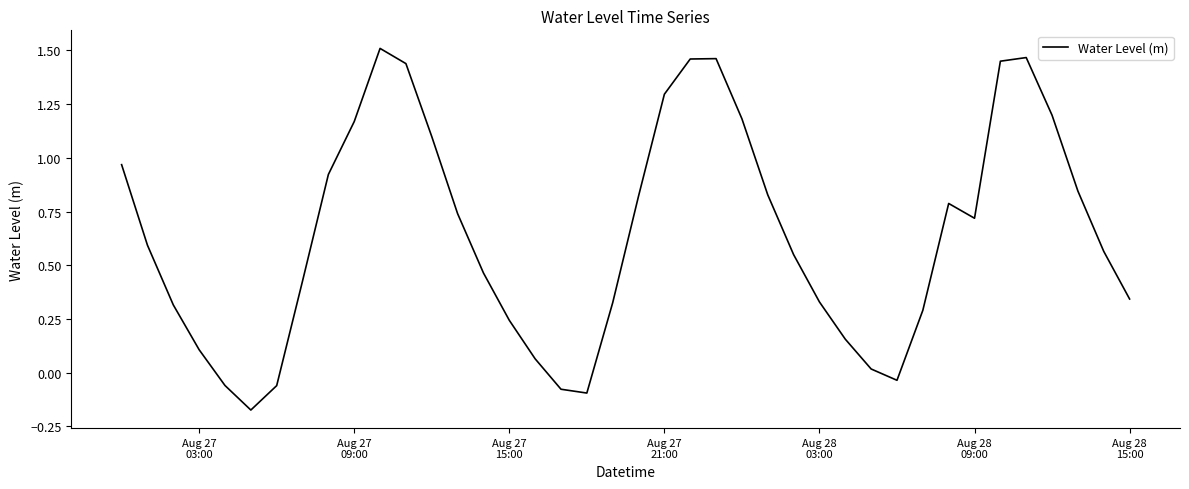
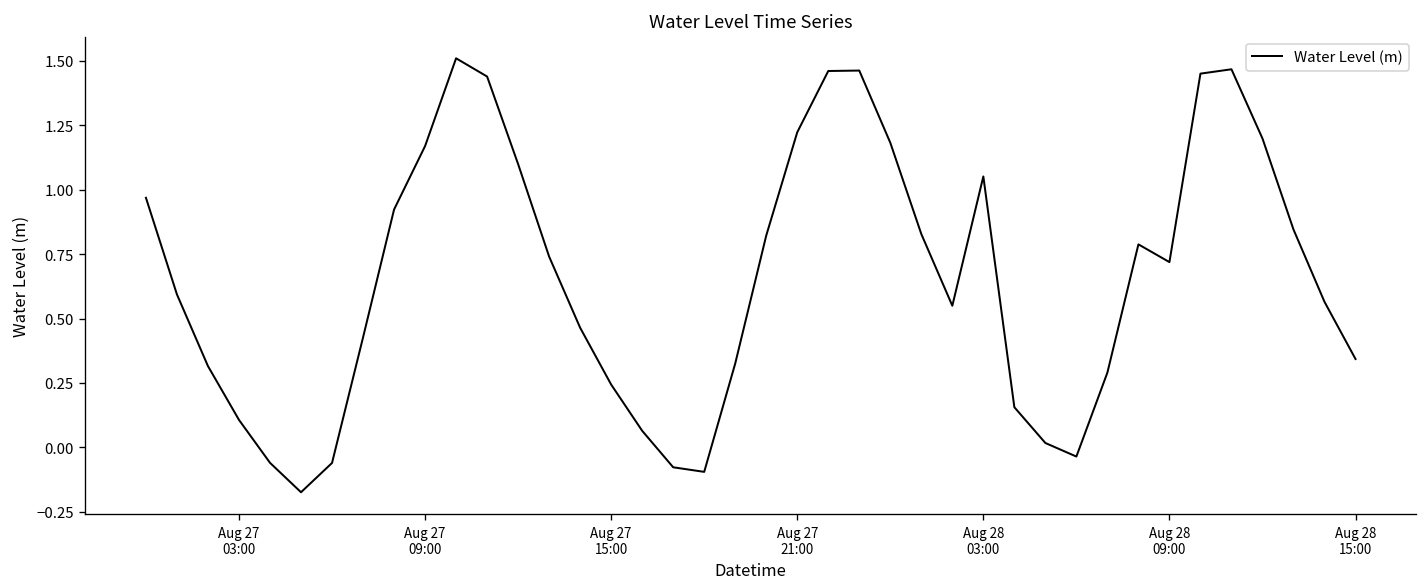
  {
    "Aug 27 03:00": 0.11,
    "Aug 27 09:00": 1.17,
    "Aug 27 15:00": 0.24,
-   "Aug 27 21:00": 1.30,
-   "Aug 28 03:00": 0.33,
+   "Aug 27 21:00": 1.22,
+   "Aug 28 03:00": 1.05,
    "Aug 28 09:00": 0.72,
    "Aug 28 15:00": 0.34
  }
